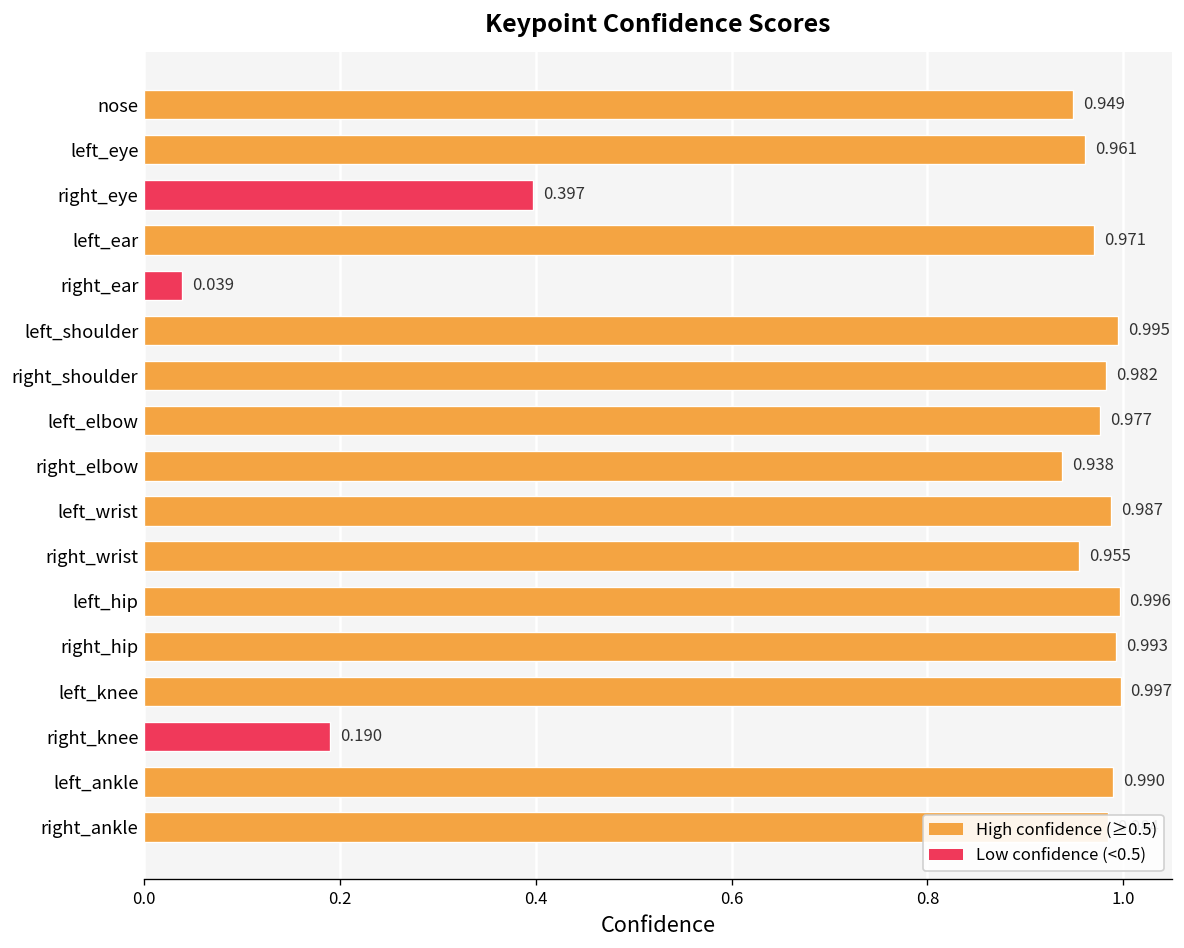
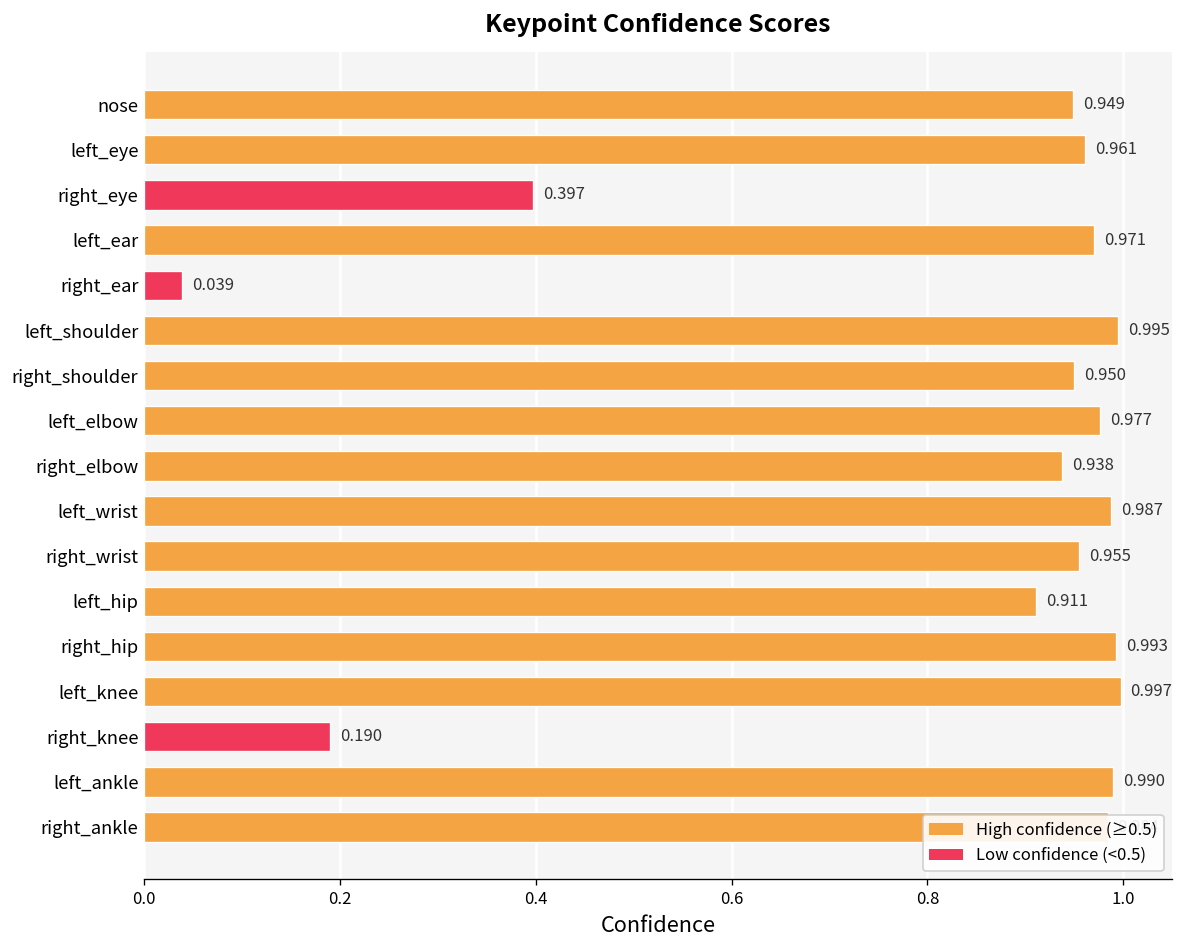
  {
    "nose": 0.949,
    "left_eye": 0.961,
    "right_eye": 0.397,
    "left_ear": 0.971,
    "right_ear": 0.039,
    "left_shoulder": 0.995,
-   "right_shoulder": 0.982,
+   "right_shoulder": 0.950,
    "left_elbow": 0.977,
    "right_elbow": 0.938,
    "left_wrist": 0.987,
    "right_wrist": 0.955,
-   "left_hip": 0.996,
+   "left_hip": 0.911,
    "right_hip": 0.993,
    "left_knee": 0.997,
    "right_knee": 0.190,
    "left_ankle": 0.990
  }
